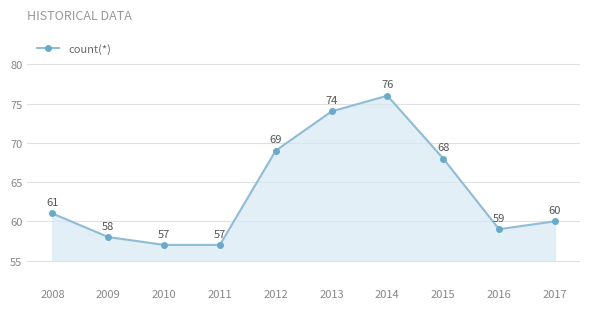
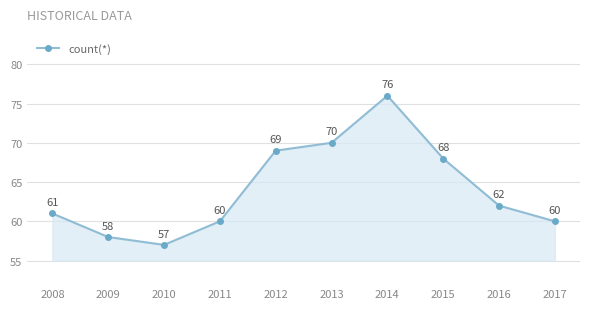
  {
    "2008": 61,
    "2009": 58,
    "2010": 57,
-   "2011": 57,
+   "2011": 60,
    "2012": 69,
-   "2013": 74,
+   "2013": 70,
    "2014": 76,
    "2015": 68,
-   "2016": 59,
+   "2016": 62,
    "2017": 60
  }
